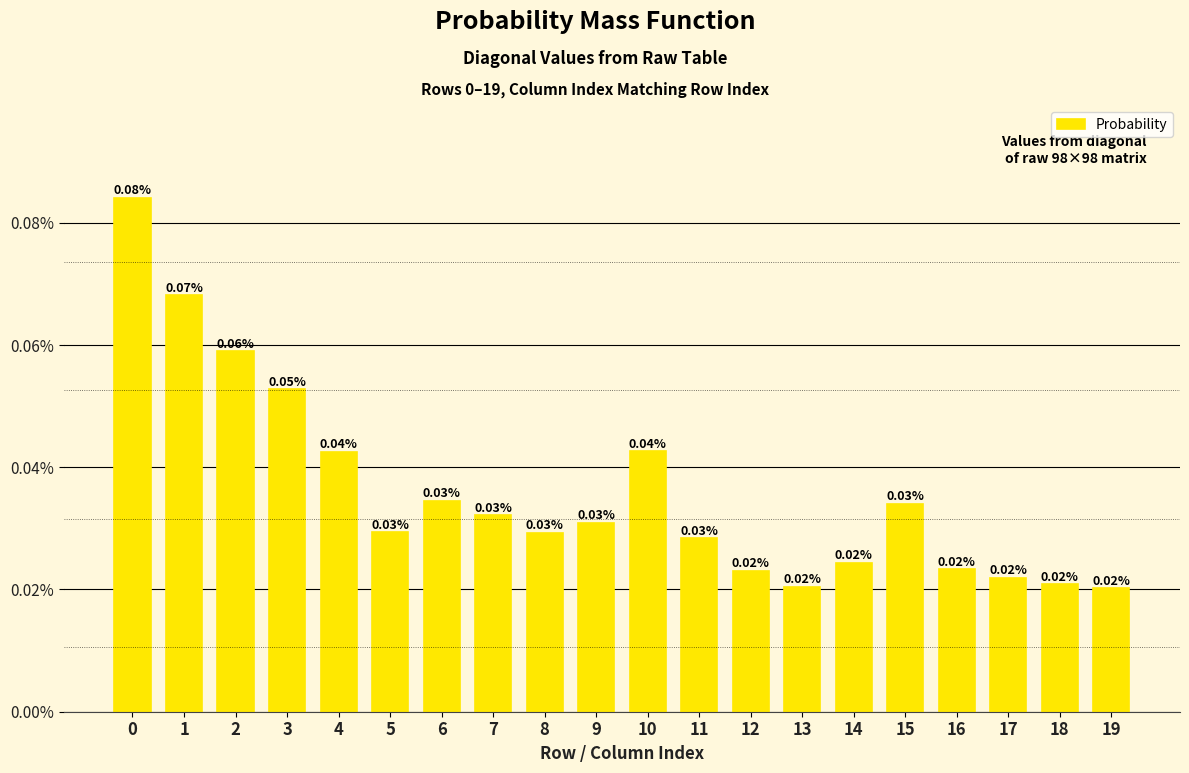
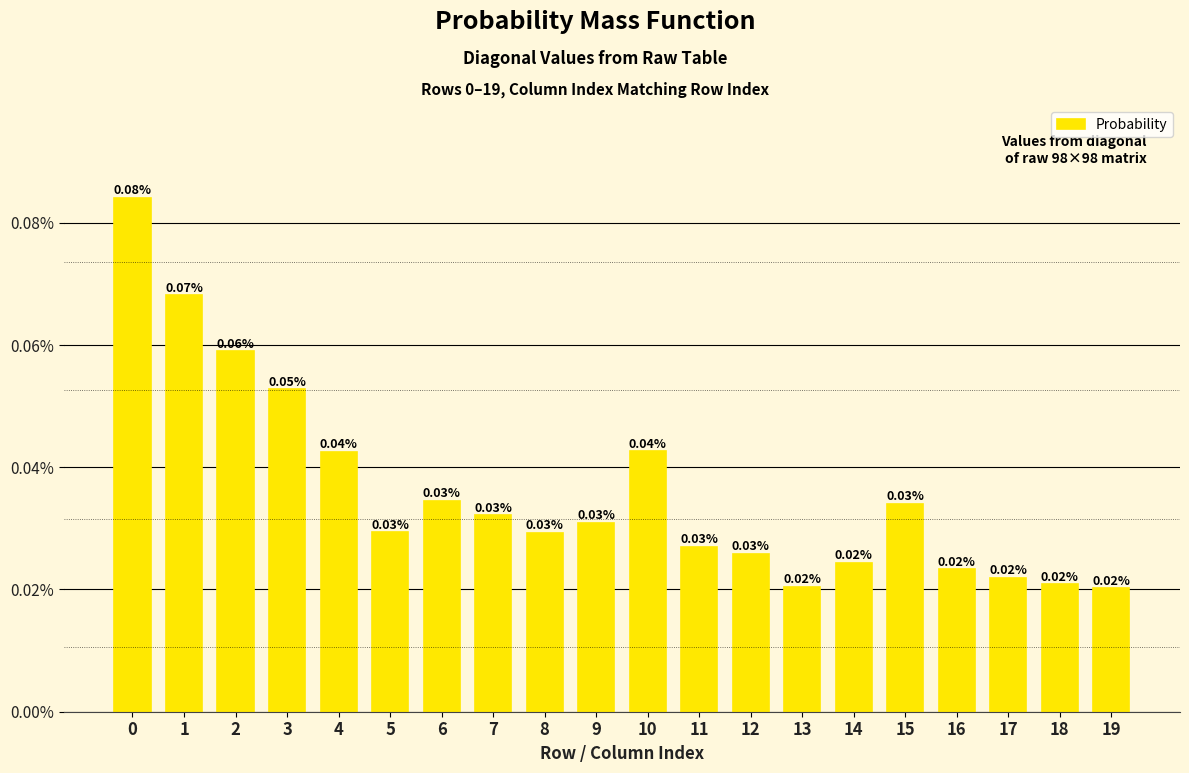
  {
    "0": "0.08%",
    "1": "0.07%",
    "2": "0.06%",
    "3": "0.05%",
    "4": "0.04%",
    "5": "0.03%",
    "6": "0.03%",
    "7": "0.03%",
    "8": "0.03%",
    "9": "0.03%",
    "10": "0.04%",
-   "11": "0.028%",
-   "12": "0.02%",
+   "11": "0.027%",
+   "12": "0.03%",
    "13": "0.02%",
    "14": "0.02%",
    "15": "0.03%",
    "16": "0.02%",
    "17": "0.02%",
    "18": "0.02%",
    "19": "0.02%"
  }
